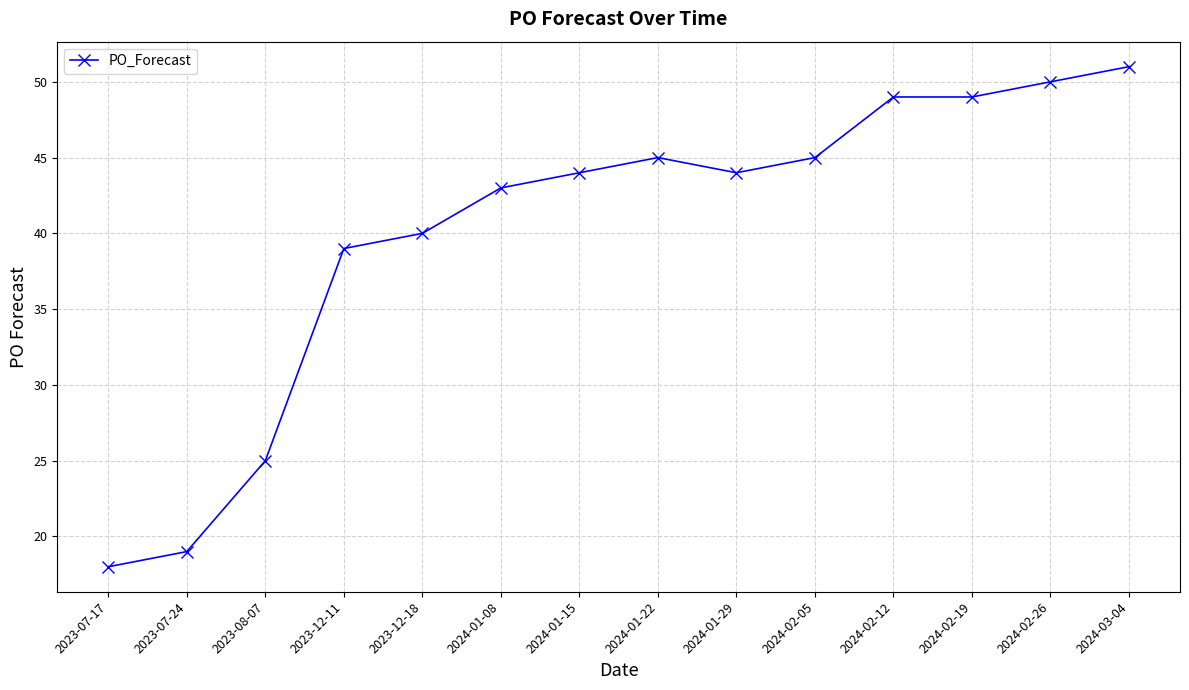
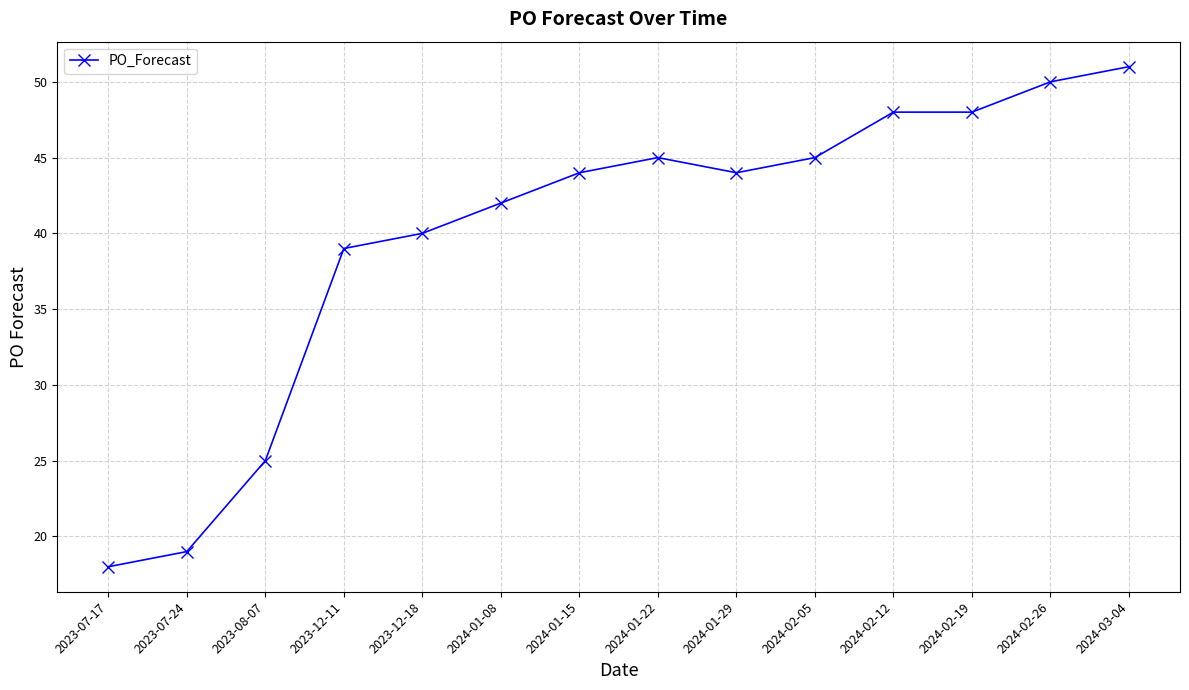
  {
    "2023-07-17": 18,
    "2023-07-24": 19,
    "2023-08-07": 25,
    "2023-12-11": 39,
    "2023-12-18": 40,
-   "2024-01-08": 43,
+   "2024-01-08": 42,
    "2024-01-15": 44,
    "2024-01-22": 45,
    "2024-01-29": 44,
    "2024-02-05": 45,
-   "2024-02-12": 49,
-   "2024-02-19": 49,
+   "2024-02-12": 48,
+   "2024-02-19": 48,
    "2024-02-26": 50,
    "2024-03-04": 51
  }
